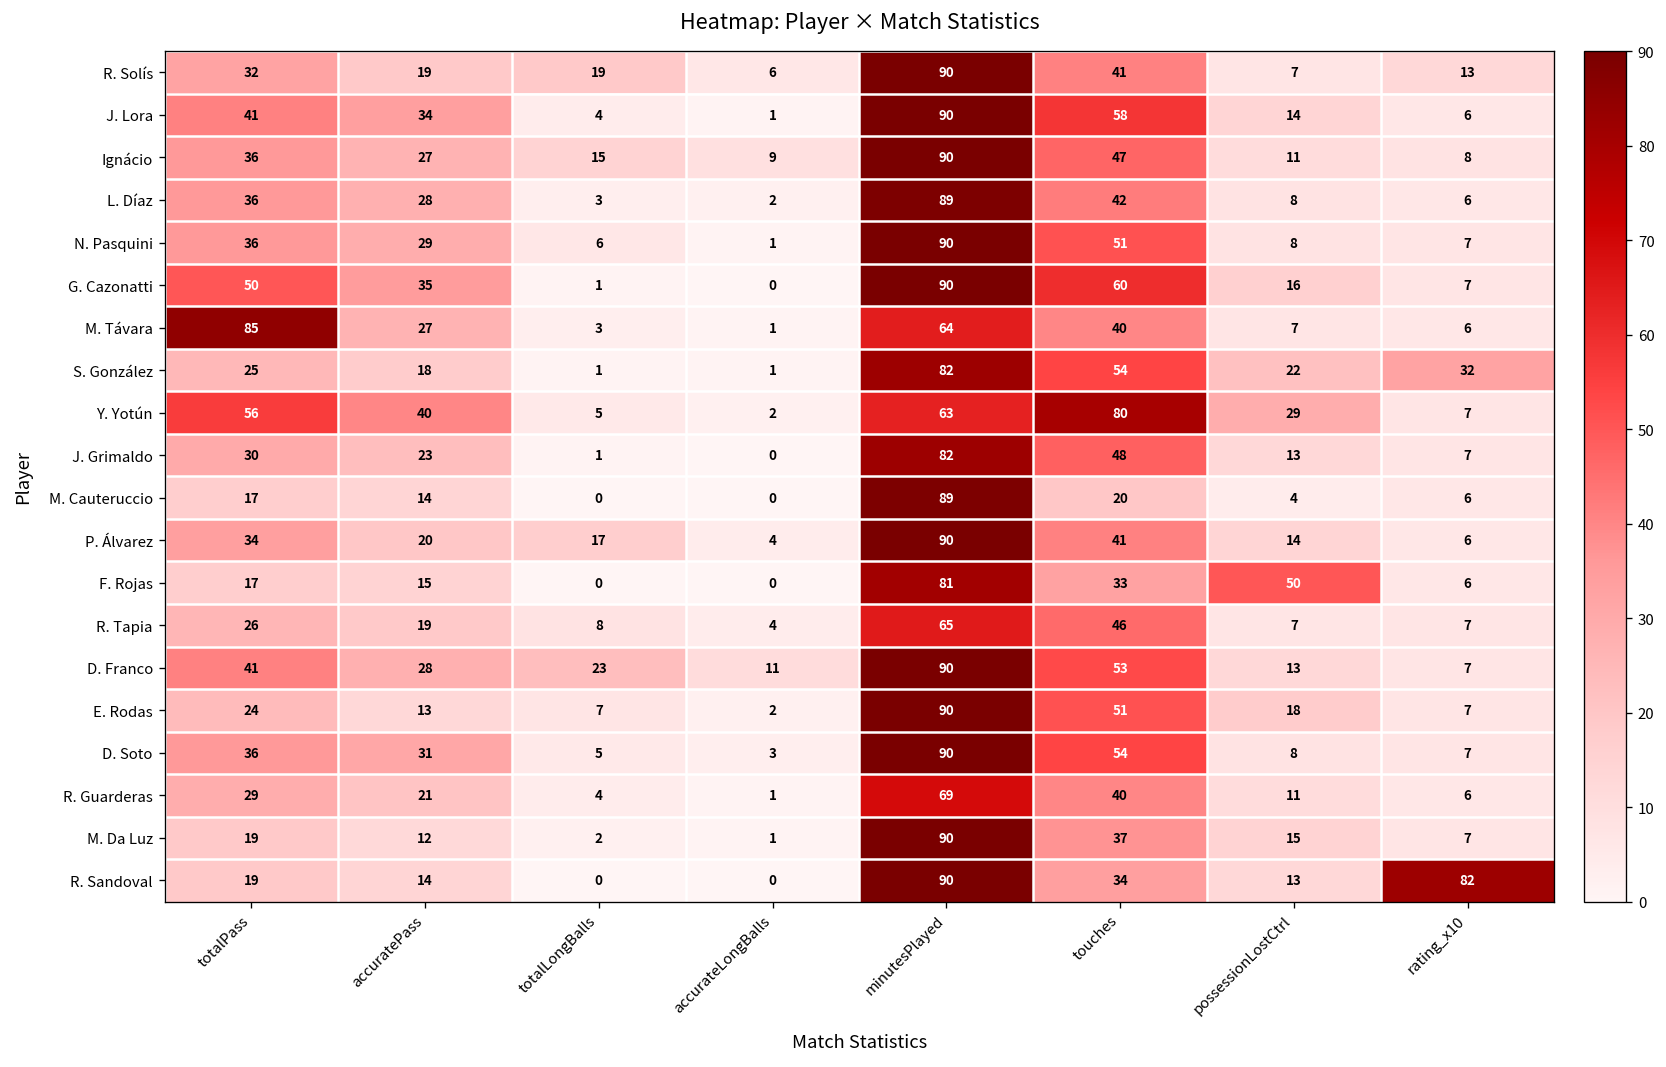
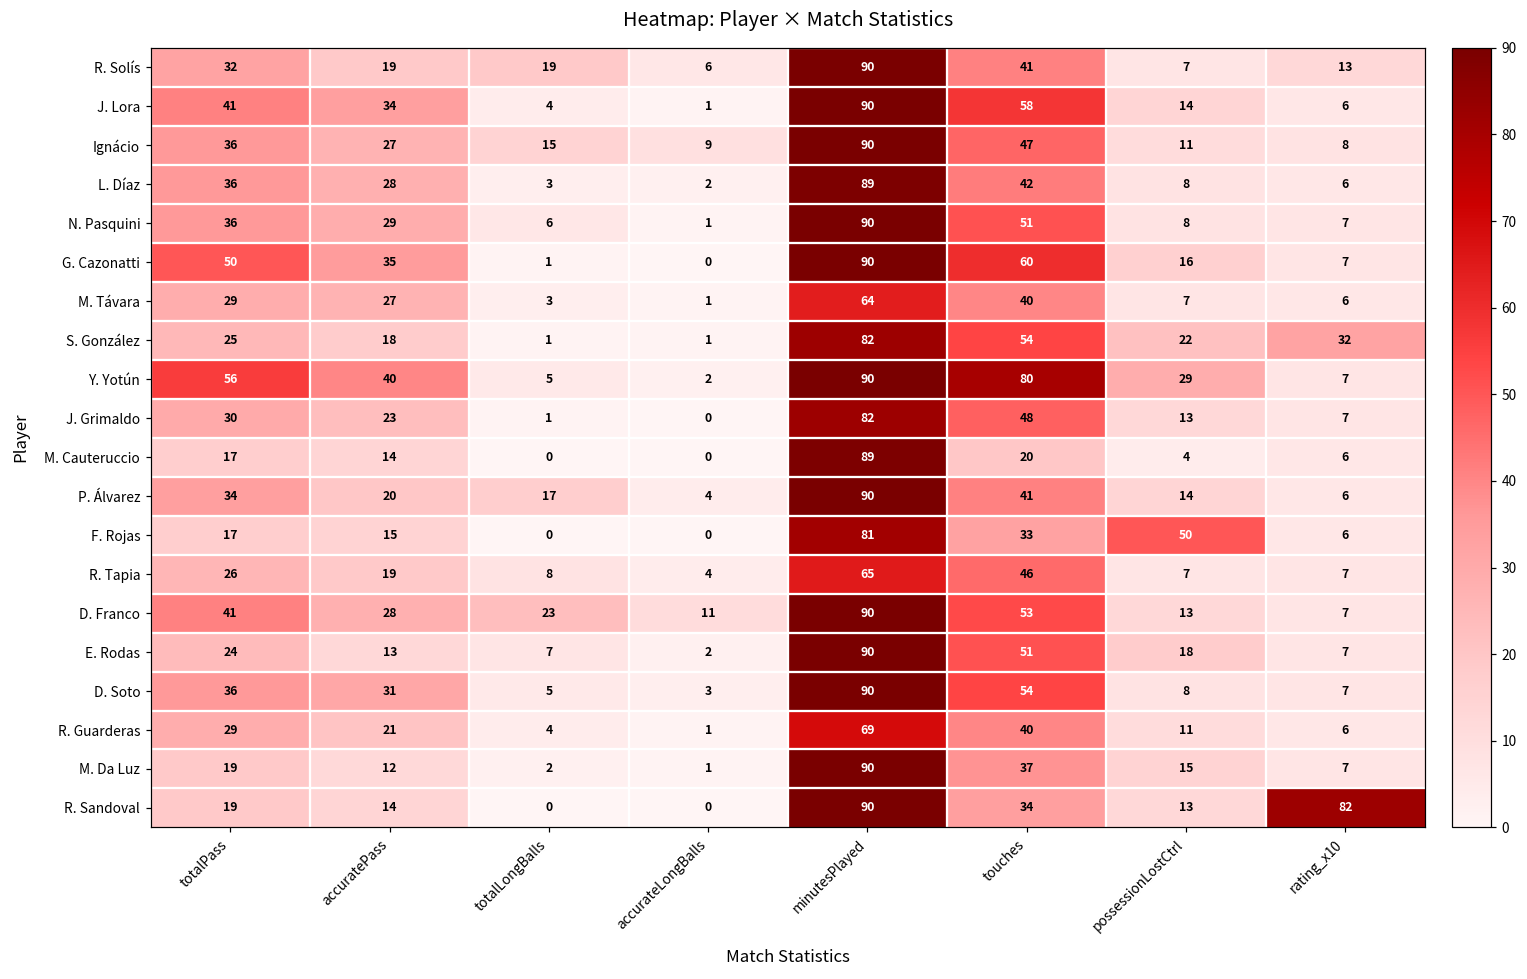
  {
    "R. Solís": {
      "totalPass": 32,
      "accuratePass": 19,
      "totalLongBalls": 19,
      "accurateLongBalls": 6,
      "minutesPlayed": 90,
      "touches": 41,
      "possessionLostCtrl": 7,
      "rating_x10": 13
    },
    "J. Lora": {
      "totalPass": 41,
      "accuratePass": 34,
      "totalLongBalls": 4,
      "accurateLongBalls": 1,
      "minutesPlayed": 90,
      "touches": 58,
      "possessionLostCtrl": 14,
      "rating_x10": 6
    },
    "Ignácio": {
      "totalPass": 36,
      "accuratePass": 27,
      "totalLongBalls": 15,
      "accurateLongBalls": 9,
      "minutesPlayed": 90,
      "touches": 47,
      "possessionLostCtrl": 11,
      "rating_x10": 8
    },
    "L. Díaz": {
      "totalPass": 36,
      "accuratePass": 28,
      "totalLongBalls": 3,
      "accurateLongBalls": 2,
      "minutesPlayed": 89,
      "touches": 42,
      "possessionLostCtrl": 8,
      "rating_x10": 6
    },
    "N. Pasquini": {
      "totalPass": 36,
      "accuratePass": 29,
      "totalLongBalls": 6,
      "accurateLongBalls": 1,
      "minutesPlayed": 90,
      "touches": 51,
      "possessionLostCtrl": 8,
      "rating_x10": 7
    },
    "G. Cazonatti": {
      "totalPass": 50,
      "accuratePass": 35,
      "totalLongBalls": 1,
      "accurateLongBalls": 0,
      "minutesPlayed": 90,
      "touches": 60,
      "possessionLostCtrl": 16,
      "rating_x10": 7
    },
    "M. Távara": {
-     "totalPass": 85,
+     "totalPass": 29,
      "accuratePass": 27,
      "totalLongBalls": 3,
      "accurateLongBalls": 1,
      "minutesPlayed": 64,
      "touches": 40,
      "possessionLostCtrl": 7,
      "rating_x10": 6
    },
    "S. González": {
      "totalPass": 25,
      "accuratePass": 18,
      "totalLongBalls": 1,
      "accurateLongBalls": 1,
      "minutesPlayed": 82,
      "touches": 54,
      "possessionLostCtrl": 22,
      "rating_x10": 32
    },
    "Y. Yotún": {
      "totalPass": 56,
      "accuratePass": 40,
      "totalLongBalls": 5,
      "accurateLongBalls": 2,
-     "minutesPlayed": 63,
+     "minutesPlayed": 90,
      "touches": 80,
      "possessionLostCtrl": 29,
      "rating_x10": 7
    },
    "J. Grimaldo": {
      "totalPass": 30,
      "accuratePass": 23,
      "totalLongBalls": 1,
      "accurateLongBalls": 0,
      "minutesPlayed": 82,
      "touches": 48,
      "possessionLostCtrl": 13,
      "rating_x10": 7
    },
    "M. Cauteruccio": {
      "totalPass": 17,
      "accuratePass": 14,
      "totalLongBalls": 0,
      "accurateLongBalls": 0,
      "minutesPlayed": 89,
      "touches": 20,
      "possessionLostCtrl": 4,
      "rating_x10": 6
    },
    "P. Álvarez": {
      "totalPass": 34,
      "accuratePass": 20,
      "totalLongBalls": 17,
      "accurateLongBalls": 4,
      "minutesPlayed": 90,
      "touches": 41,
      "possessionLostCtrl": 14,
      "rating_x10": 6
    },
    "F. Rojas": {
      "totalPass": 17,
      "accuratePass": 15,
      "totalLongBalls": 0,
      "accurateLongBalls": 0,
      "minutesPlayed": 81,
      "touches": 33,
      "possessionLostCtrl": 50,
      "rating_x10": 6
    },
    "R. Tapia": {
      "totalPass": 26,
      "accuratePass": 19,
      "totalLongBalls": 8,
      "accurateLongBalls": 4,
      "minutesPlayed": 65,
      "touches": 46,
      "possessionLostCtrl": 7,
      "rating_x10": 7
    },
    "D. Franco": {
      "totalPass": 41,
      "accuratePass": 28,
      "totalLongBalls": 23,
      "accurateLongBalls": 11,
      "minutesPlayed": 90,
      "touches": 53,
      "possessionLostCtrl": 13,
      "rating_x10": 7
    },
    "E. Rodas": {
      "totalPass": 24,
      "accuratePass": 13,
      "totalLongBalls": 7,
      "accurateLongBalls": 2,
      "minutesPlayed": 90,
      "touches": 51,
      "possessionLostCtrl": 18,
      "rating_x10": 7
    },
    "D. Soto": {
      "totalPass": 36,
      "accuratePass": 31,
      "totalLongBalls": 5,
      "accurateLongBalls": 3,
      "minutesPlayed": 90,
      "touches": 54,
      "possessionLostCtrl": 8,
      "rating_x10": 7
    },
    "R. Guarderas": {
      "totalPass": 29,
      "accuratePass": 21,
      "totalLongBalls": 4,
      "accurateLongBalls": 1,
      "minutesPlayed": 69,
      "touches": 40,
      "possessionLostCtrl": 11,
      "rating_x10": 6
    },
    "M. Da Luz": {
      "totalPass": 19,
      "accuratePass": 12,
      "totalLongBalls": 2,
      "accurateLongBalls": 1,
      "minutesPlayed": 90,
      "touches": 37,
      "possessionLostCtrl": 15,
      "rating_x10": 7
    },
    "R. Sandoval": {
      "totalPass": 19,
      "accuratePass": 14,
      "totalLongBalls": 0,
      "accurateLongBalls": 0,
      "minutesPlayed": 90,
      "touches": 34,
      "possessionLostCtrl": 13,
      "rating_x10": 82
    }
  }
